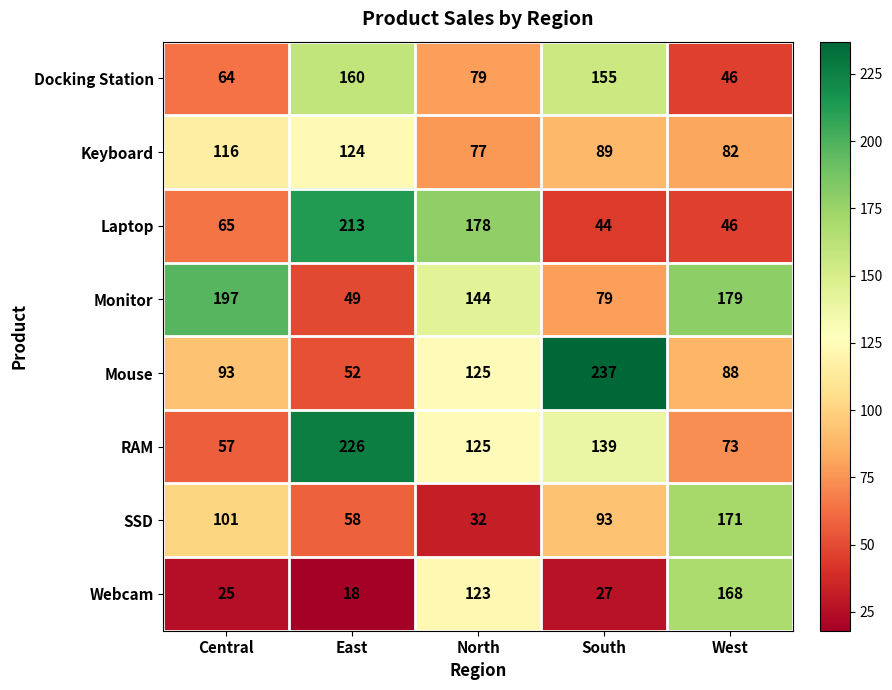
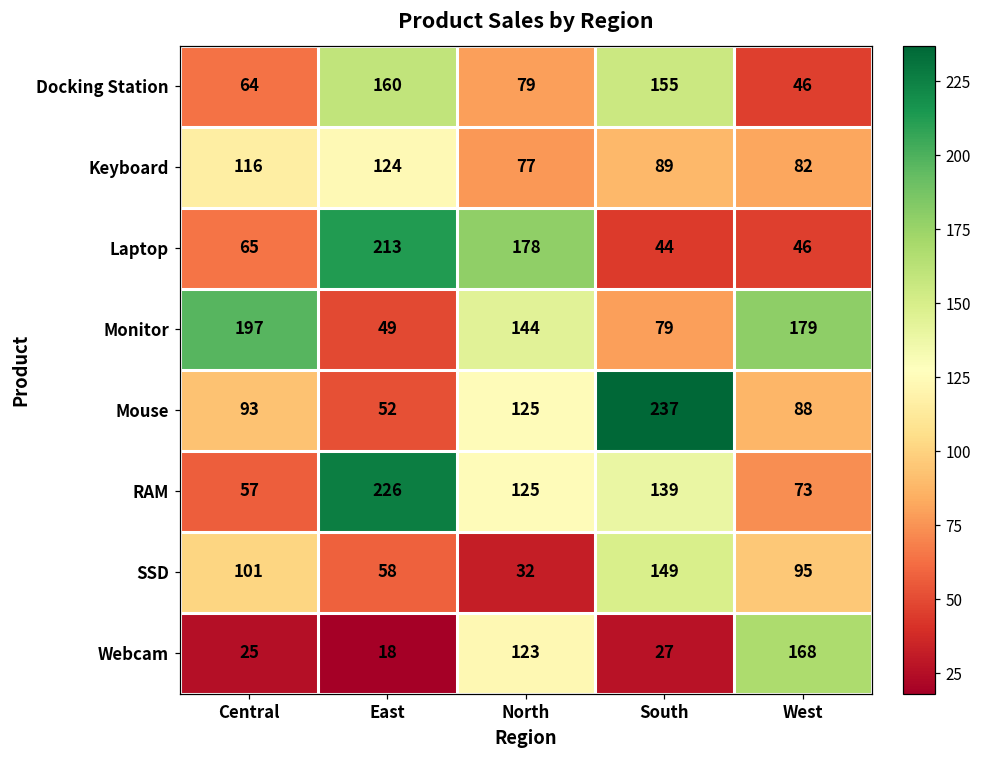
  {
    "Docking Station": {
      "Central": 64,
      "East": 160,
      "North": 79,
      "South": 155,
      "West": 46
    },
    "Keyboard": {
      "Central": 116,
      "East": 124,
      "North": 77,
      "South": 89,
      "West": 82
    },
    "Laptop": {
      "Central": 65,
      "East": 213,
      "North": 178,
      "South": 44,
      "West": 46
    },
    "Monitor": {
      "Central": 197,
      "East": 49,
      "North": 144,
      "South": 79,
      "West": 179
    },
    "Mouse": {
      "Central": 93,
      "East": 52,
      "North": 125,
      "South": 237,
      "West": 88
    },
    "RAM": {
      "Central": 57,
      "East": 226,
      "North": 125,
      "South": 139,
      "West": 73
    },
    "SSD": {
      "Central": 101,
      "East": 58,
      "North": 32,
-     "South": 93,
-     "West": 171
+     "South": 149,
+     "West": 95
    },
    "Webcam": {
      "Central": 25,
      "East": 18,
      "North": 123,
      "South": 27,
      "West": 168
    }
  }
